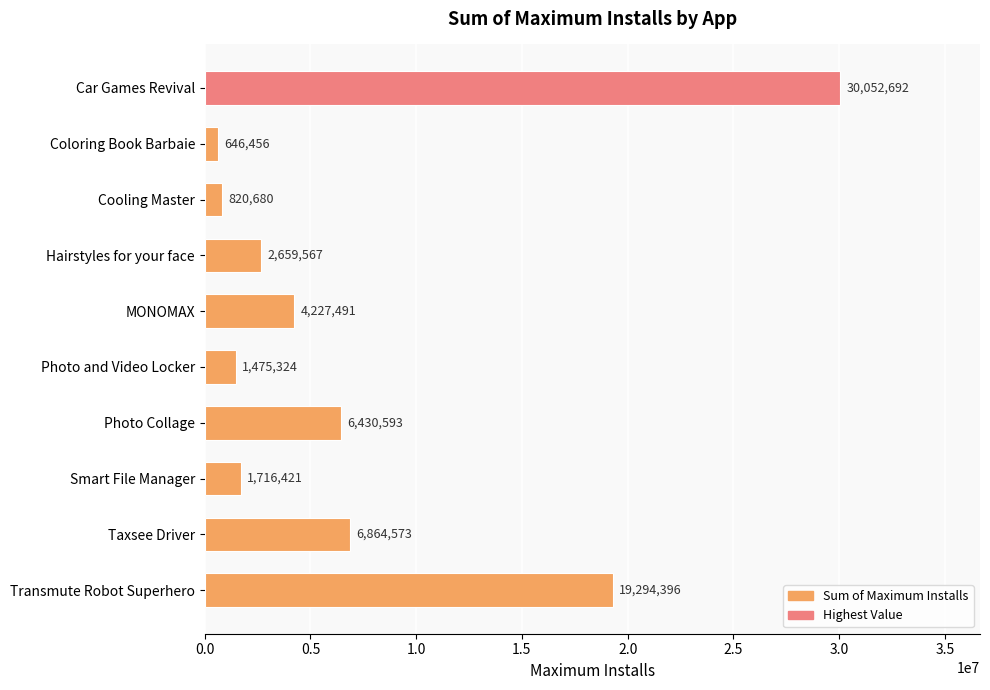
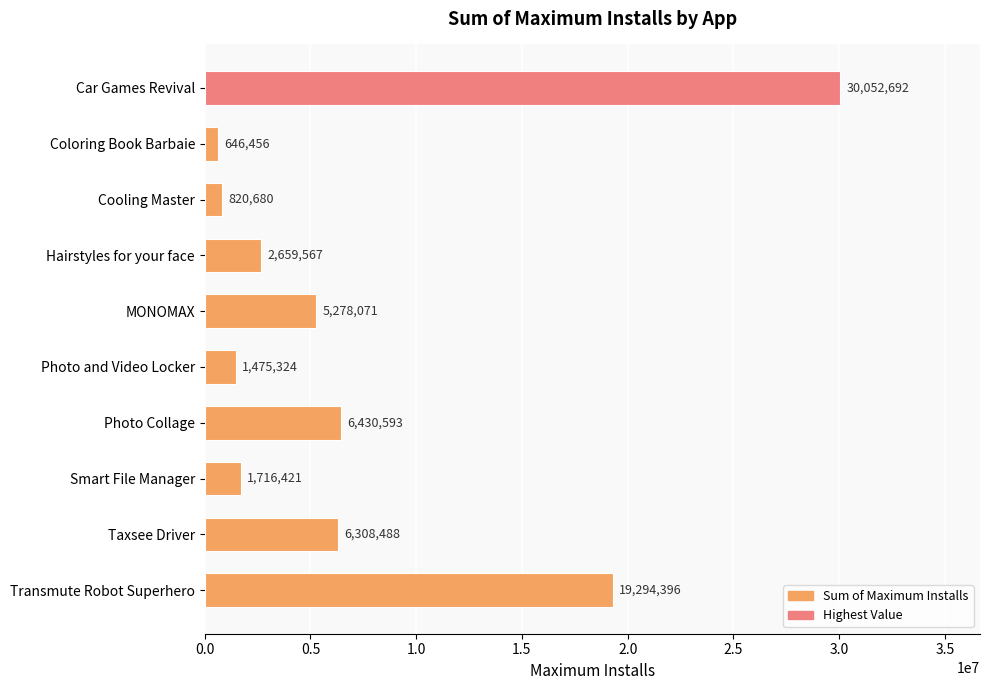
  {
    "Car Games Revival": "30,052,692",
    "Coloring Book Barbaie": "646,456",
    "Cooling Master": "820,680",
    "Hairstyles for your face": "2,659,567",
-   "MONOMAX": "4,227,491",
+   "MONOMAX": "5,278,071",
    "Photo and Video Locker": "1,475,324",
    "Photo Collage": "6,430,593",
    "Smart File Manager": "1,716,421",
-   "Taxsee Driver": "6,864,573",
+   "Taxsee Driver": "6,308,488",
    "Transmute Robot Superhero": "19,294,396"
  }
